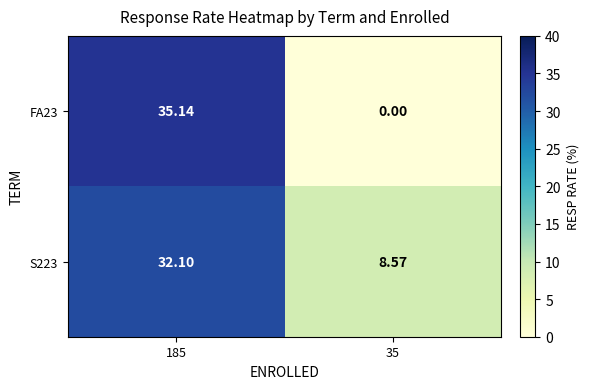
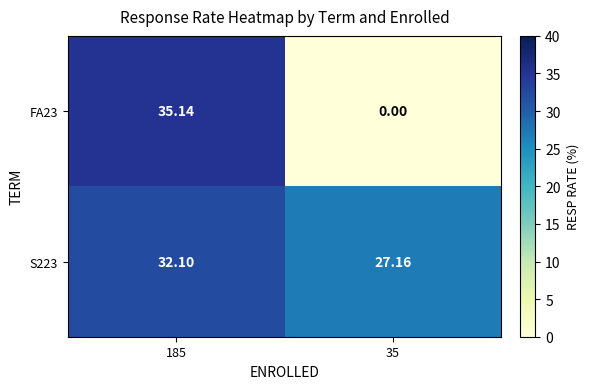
  {
    "FA23": {
      "185": 35.14,
      "35": 0.00
    },
    "S223": {
      "185": 32.10,
-     "35": 8.57
+     "35": 27.16
    }
  }
